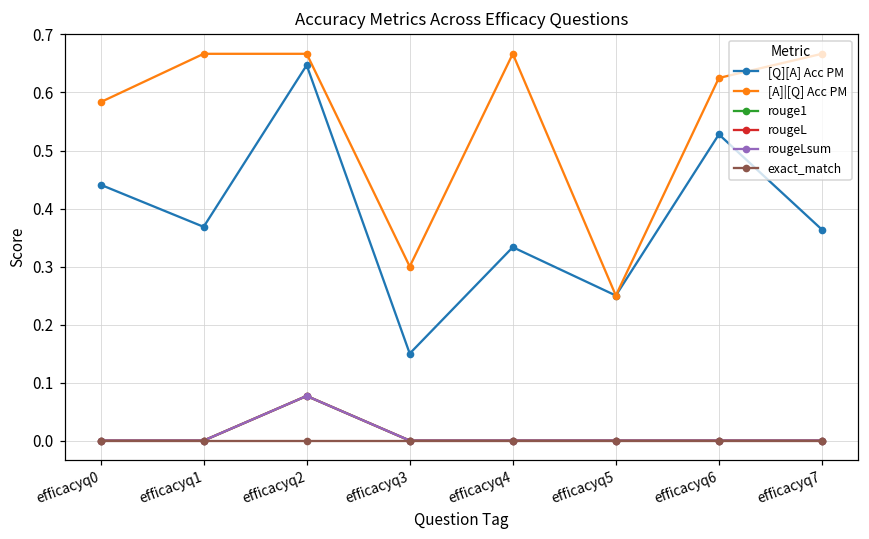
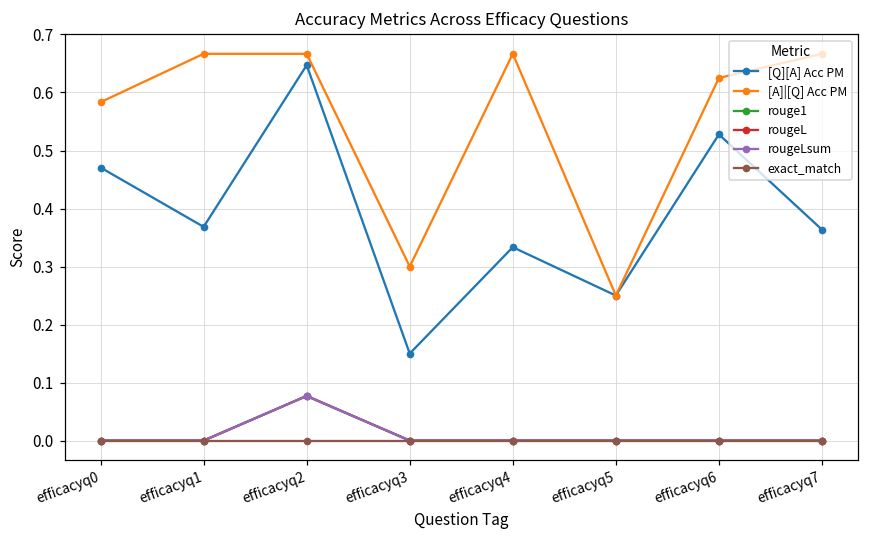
  {
    "[Q][A] Acc PM": {
-     "efficacyq0": 0.44,
+     "efficacyq0": 0.47,
      "efficacyq1": 0.37,
      "efficacyq2": 0.65,
      "efficacyq3": 0.15,
      "efficacyq4": 0.33,
      "efficacyq6": 0.53,
      "efficacyq7": 0.36
    },
    "[A]|[Q] Acc PM": {
      "efficacyq0": 0.58,
      "efficacyq1": 0.67,
      "efficacyq2": 0.67,
      "efficacyq3": 0.30,
      "efficacyq4": 0.67,
      "efficacyq6": 0.63
    },
    "rougeLsum": {
      "efficacyq2": 0.08
    },
    "exact_match": {
      "efficacyq2": 0.00
    }
  }
